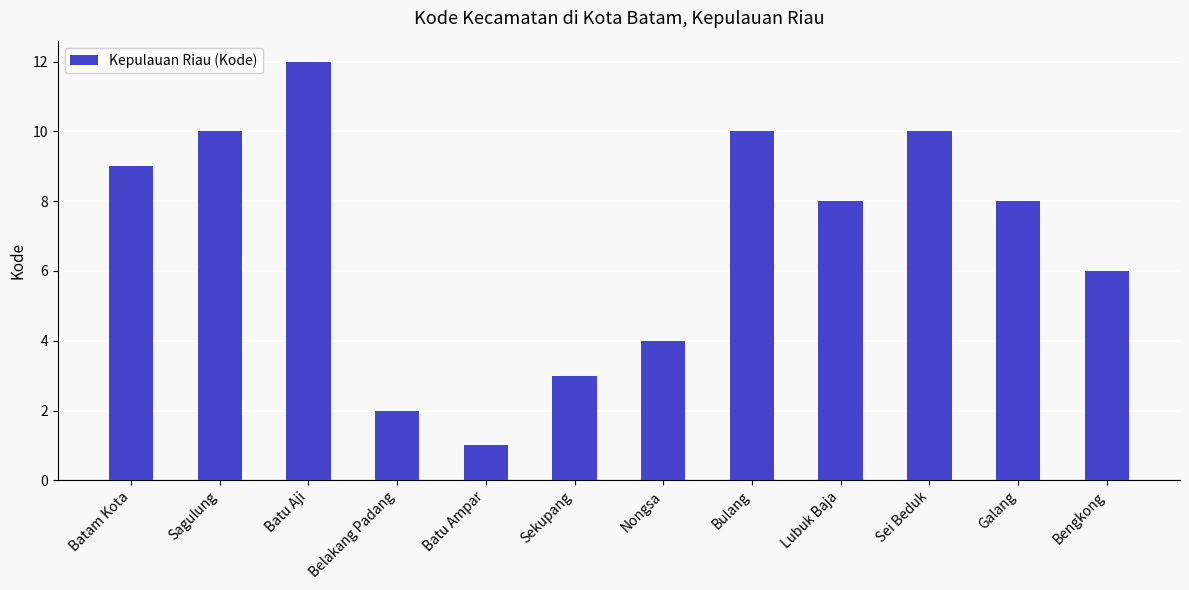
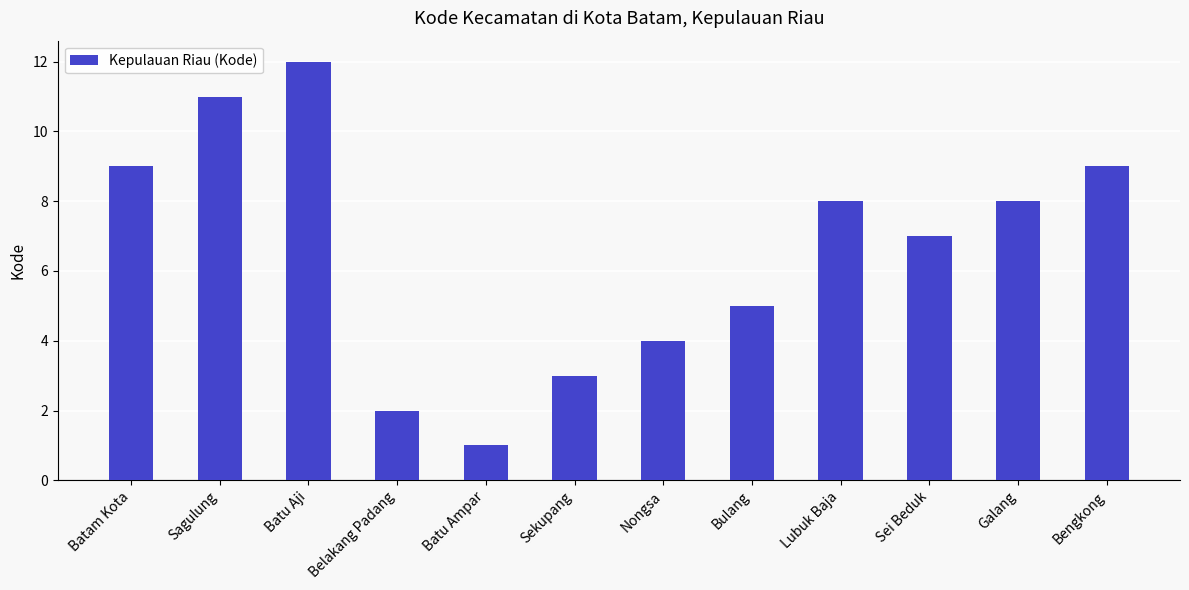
  {
    "Batam Kota": 9,
-   "Sagulung": 10,
+   "Sagulung": 11,
    "Batu Aji": 12,
    "Belakang Padang": 2,
    "Batu Ampar": 1,
    "Sekupang": 3,
    "Nongsa": 4,
-   "Bulang": 10,
+   "Bulang": 5,
    "Lubuk Baja": 8,
-   "Sei Beduk": 10,
+   "Sei Beduk": 7,
    "Galang": 8,
-   "Bengkong": 6
+   "Bengkong": 9
  }
